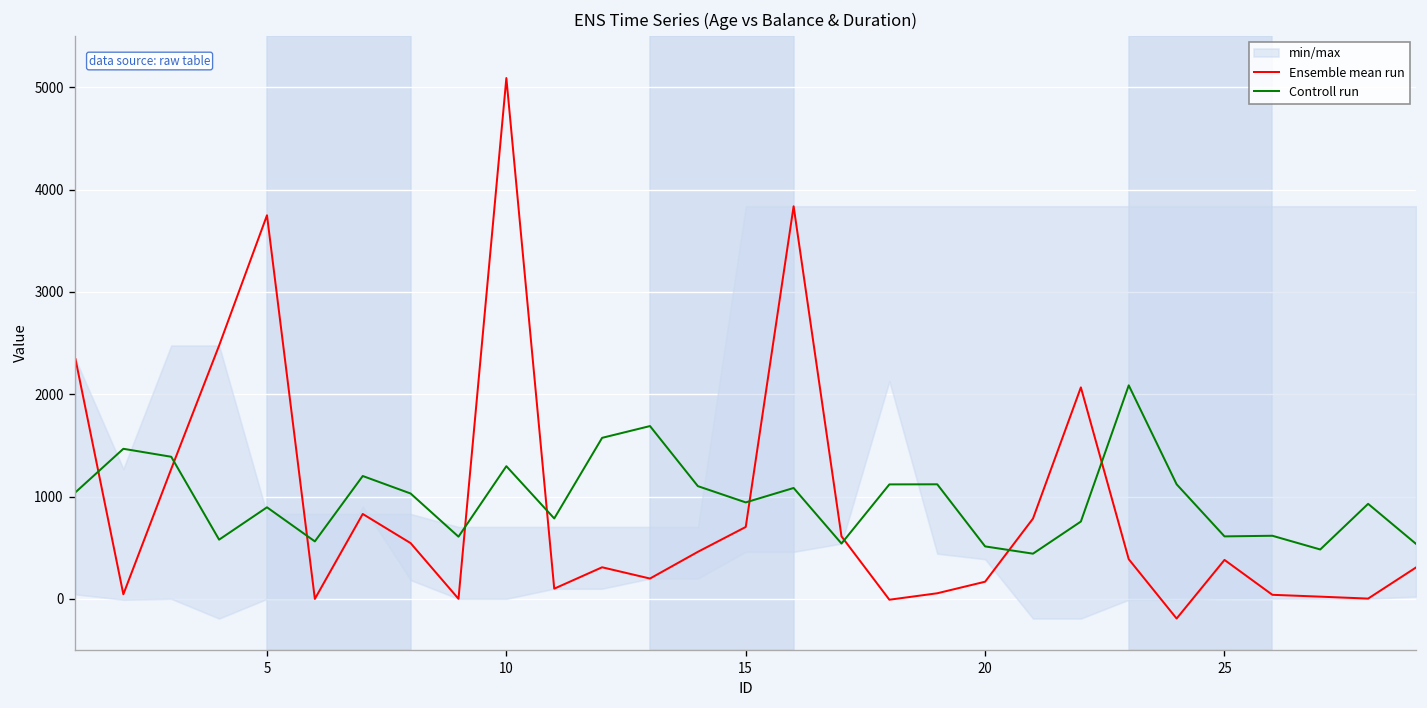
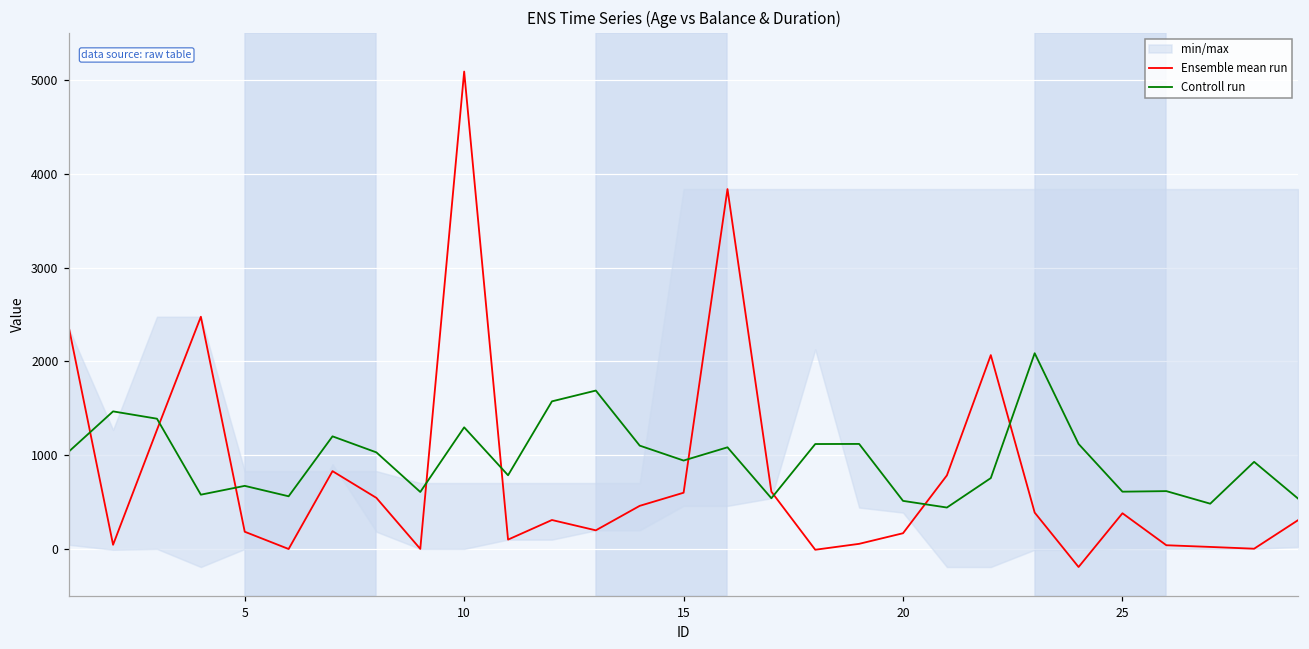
  {
    "Ensemble mean run": {
-     "5": 3700,
+     "5": 200,
      "10": 5100,
-     "15": 700,
+     "15": 600,
      "20": 200,
      "25": 400
    },
    "Controll run": {
-     "5": 900,
+     "5": 700,
      "10": 1300,
      "15": 900,
      "20": 500,
      "25": 600
    }
  }
